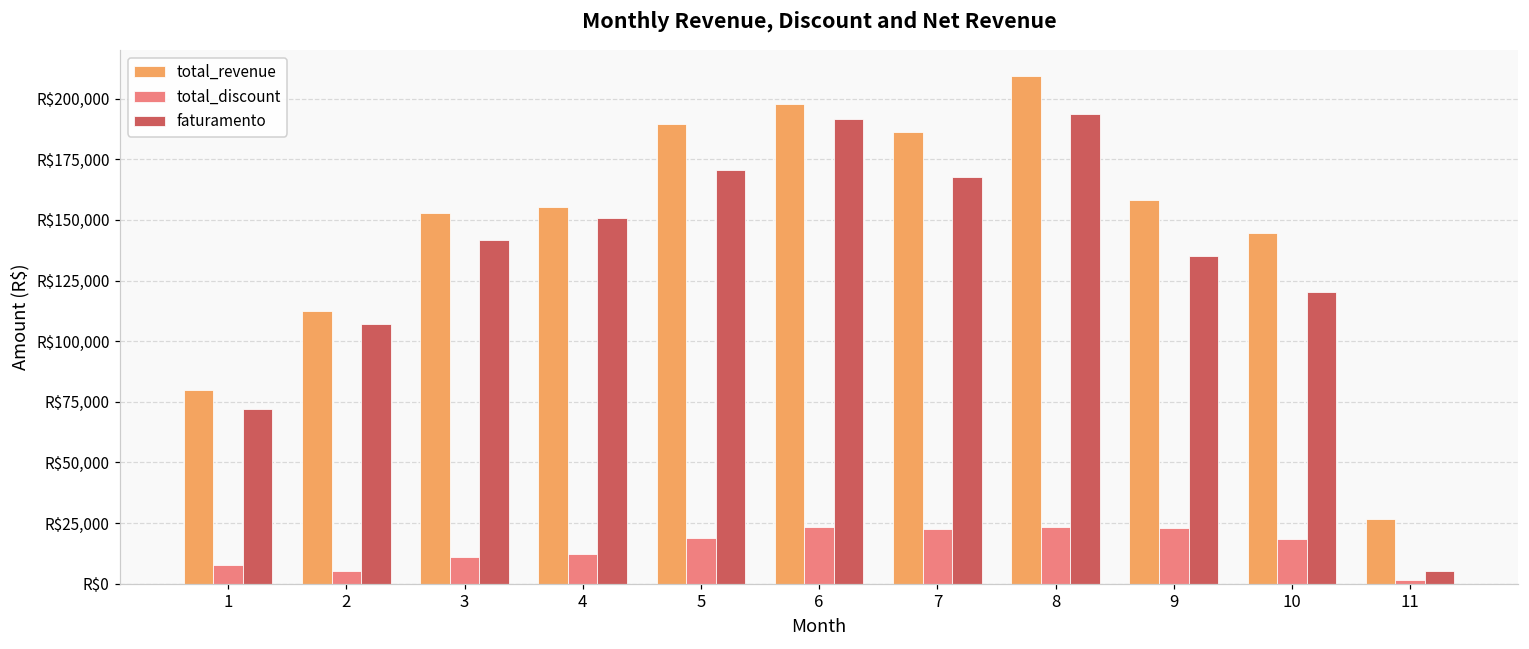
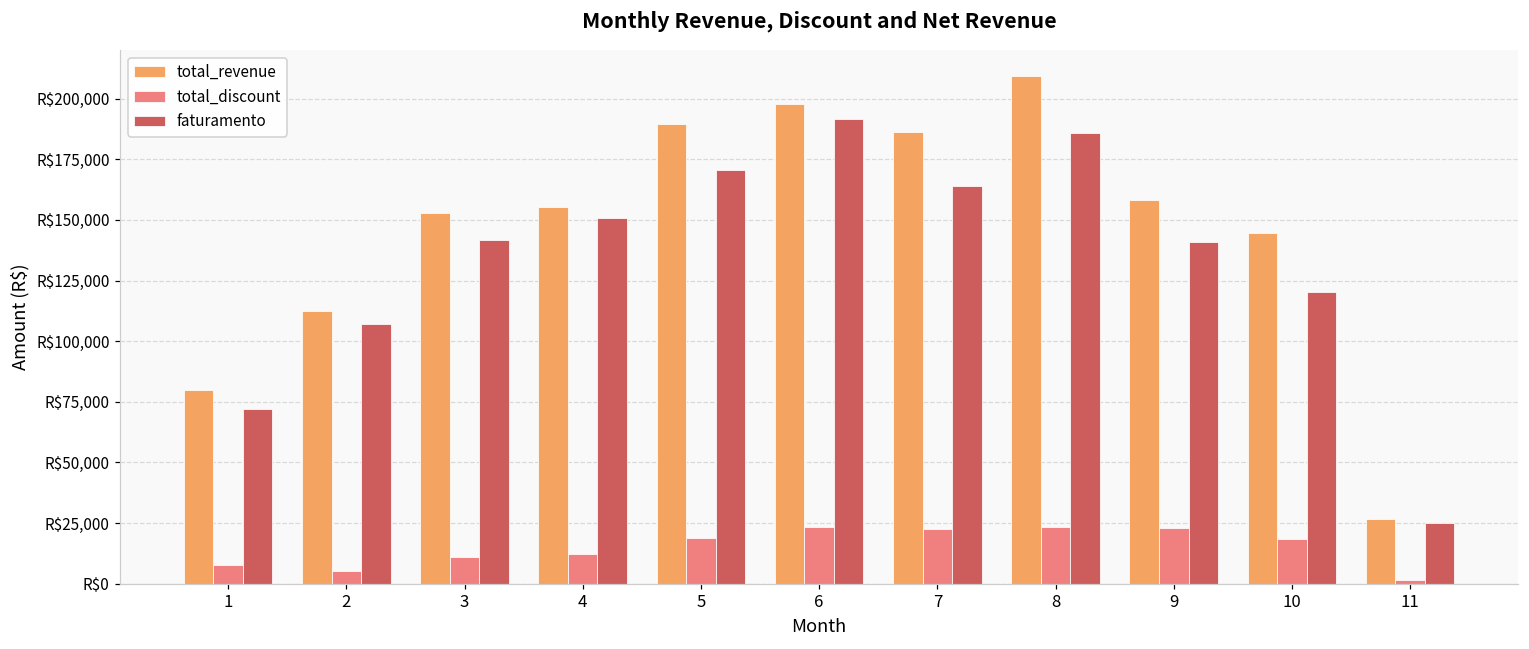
  {
    "faturamento": {
      "1": "R$72,000",
      "2": "R$107,000",
      "3": "R$142,000",
      "4": "R$151,000",
      "5": "R$171,000",
      "6": "R$192,000",
-     "7": "R$168,000",
-     "8": "R$194,000",
-     "9": "R$135,000",
+     "7": "R$164,000",
+     "8": "R$186,000",
+     "9": "R$141,000",
      "10": "R$120,000",
-     "11": "R$5,000"
+     "11": "R$25,000"
    }
  }
